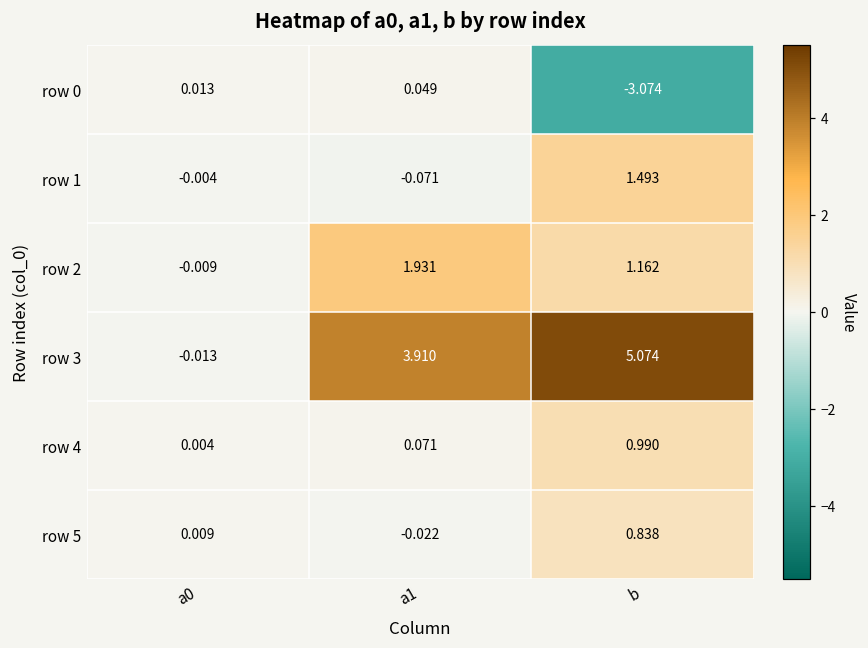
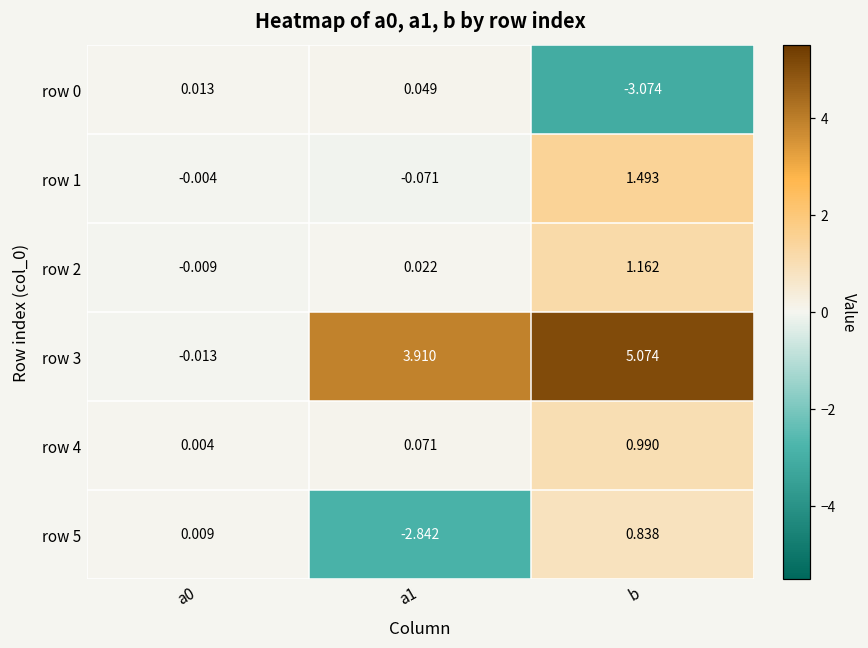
  {
    "row 0": {
      "a0": 0.013,
      "a1": 0.049,
      "b": -3.074
    },
    "row 1": {
      "a0": -0.004,
      "a1": -0.071,
      "b": 1.493
    },
    "row 2": {
      "a0": -0.009,
-     "a1": 1.931,
+     "a1": 0.022,
      "b": 1.162
    },
    "row 3": {
      "a0": -0.013,
      "a1": 3.910,
      "b": 5.074
    },
    "row 4": {
      "a0": 0.004,
      "a1": 0.071,
      "b": 0.990
    },
    "row 5": {
      "a0": 0.009,
-     "a1": -0.022,
+     "a1": -2.842,
      "b": 0.838
    }
  }
